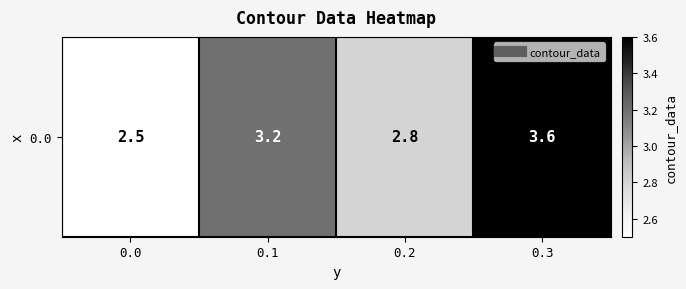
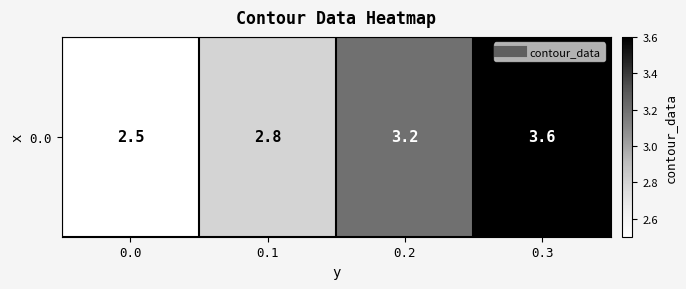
  {
    "0.0": {
      "0.0": 2.5,
-     "0.1": 3.2,
-     "0.2": 2.8,
+     "0.1": 2.8,
+     "0.2": 3.2,
      "0.3": 3.6
    }
  }
